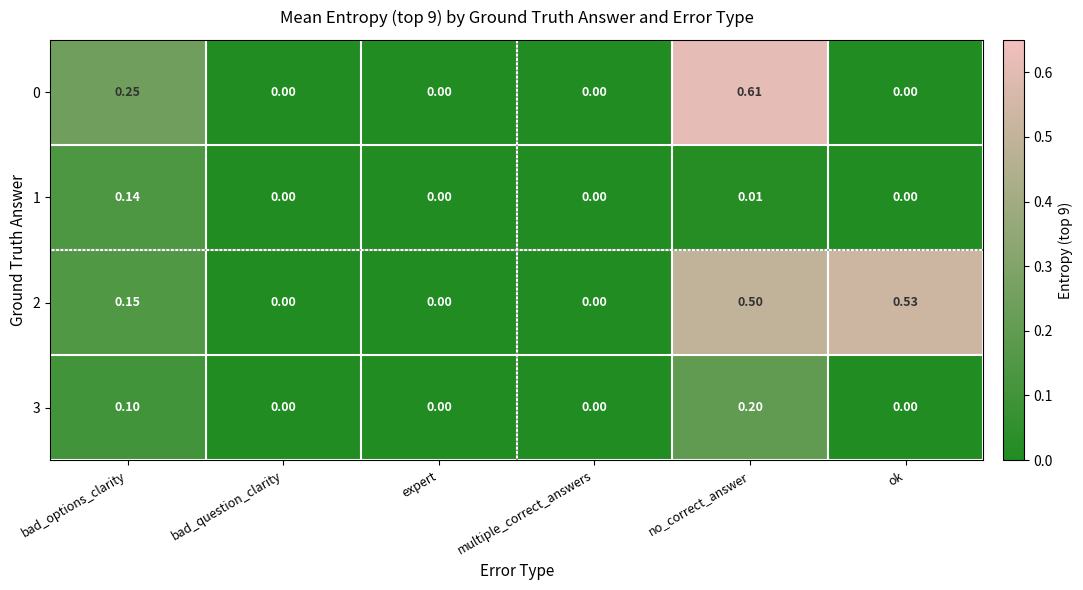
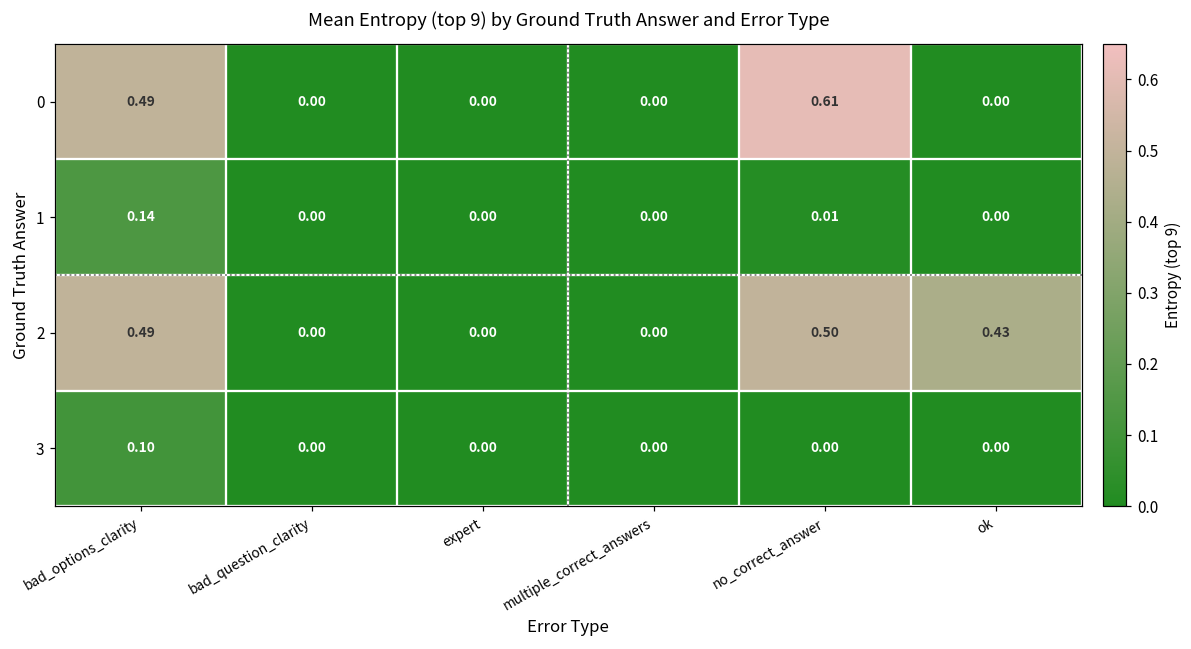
  {
    "0": {
-     "bad_options_clarity": 0.25,
+     "bad_options_clarity": 0.49,
      "bad_question_clarity": 0.00,
      "expert": 0.00,
      "multiple_correct_answers": 0.00,
      "no_correct_answer": 0.61,
      "ok": 0.00
    },
    "1": {
      "bad_options_clarity": 0.14,
      "bad_question_clarity": 0.00,
      "expert": 0.00,
      "multiple_correct_answers": 0.00,
      "no_correct_answer": 0.01,
      "ok": 0.00
    },
    "2": {
-     "bad_options_clarity": 0.15,
+     "bad_options_clarity": 0.49,
      "bad_question_clarity": 0.00,
      "expert": 0.00,
      "multiple_correct_answers": 0.00,
      "no_correct_answer": 0.50,
-     "ok": 0.53
+     "ok": 0.43
    },
    "3": {
      "bad_options_clarity": 0.10,
      "bad_question_clarity": 0.00,
      "expert": 0.00,
      "multiple_correct_answers": 0.00,
-     "no_correct_answer": 0.20,
+     "no_correct_answer": 0.00,
      "ok": 0.00
    }
  }
